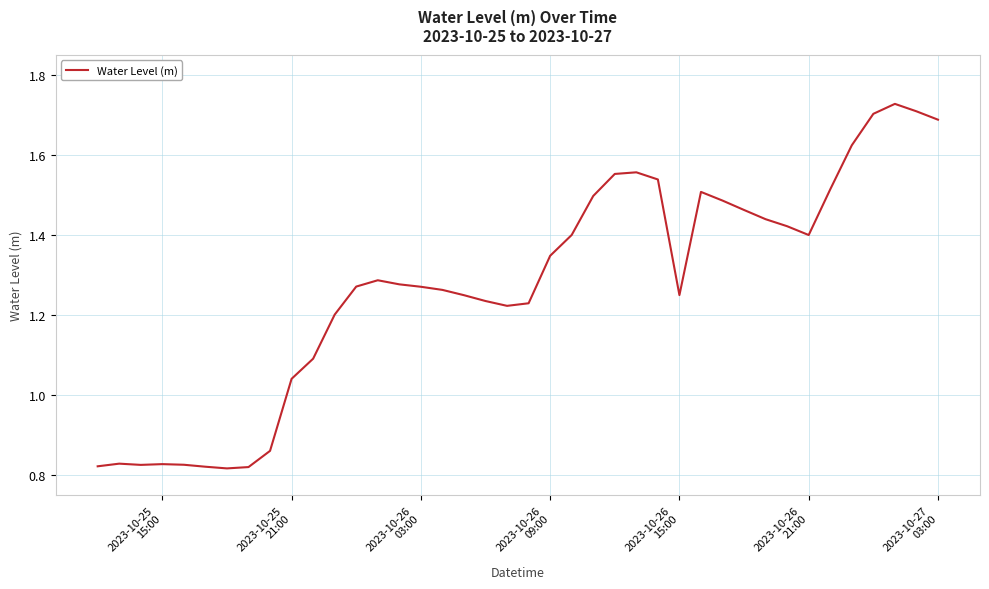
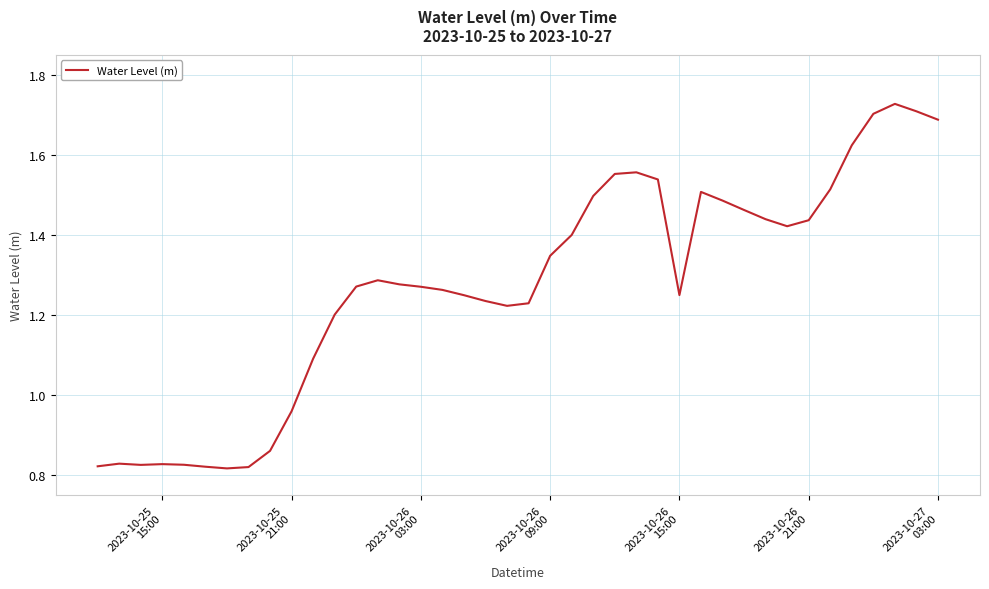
  {
    "2023-10-25 15:00": 0.83,
-   "2023-10-25 21:00": 1.04,
+   "2023-10-25 21:00": 0.96,
    "2023-10-26 03:00": 1.27,
    "2023-10-26 09:00": 1.35,
    "2023-10-26 15:00": 1.25,
-   "2023-10-26 21:00": 1.40,
+   "2023-10-26 21:00": 1.44,
    "2023-10-27 03:00": 1.69
  }
